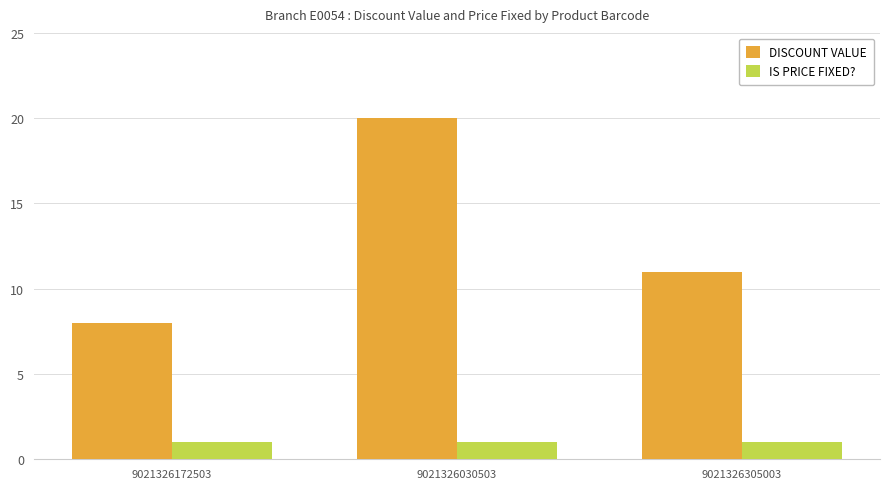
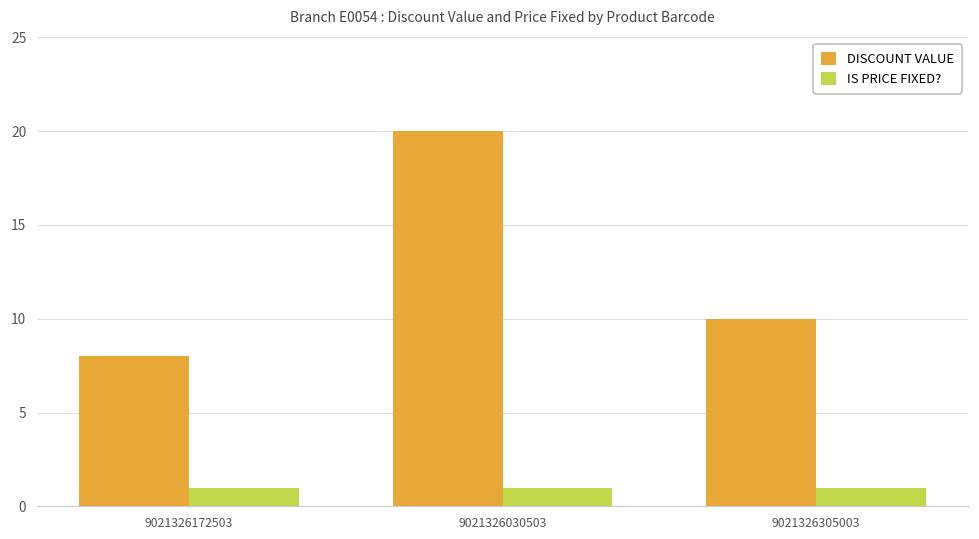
  {
    "DISCOUNT VALUE": {
      "9021326172503": 8,
      "9021326030503": 20,
-     "9021326305003": 11
+     "9021326305003": 10
    },
    "IS PRICE FIXED?": {
      "9021326172503": 1,
      "9021326030503": 1,
      "9021326305003": 1
    }
  }
